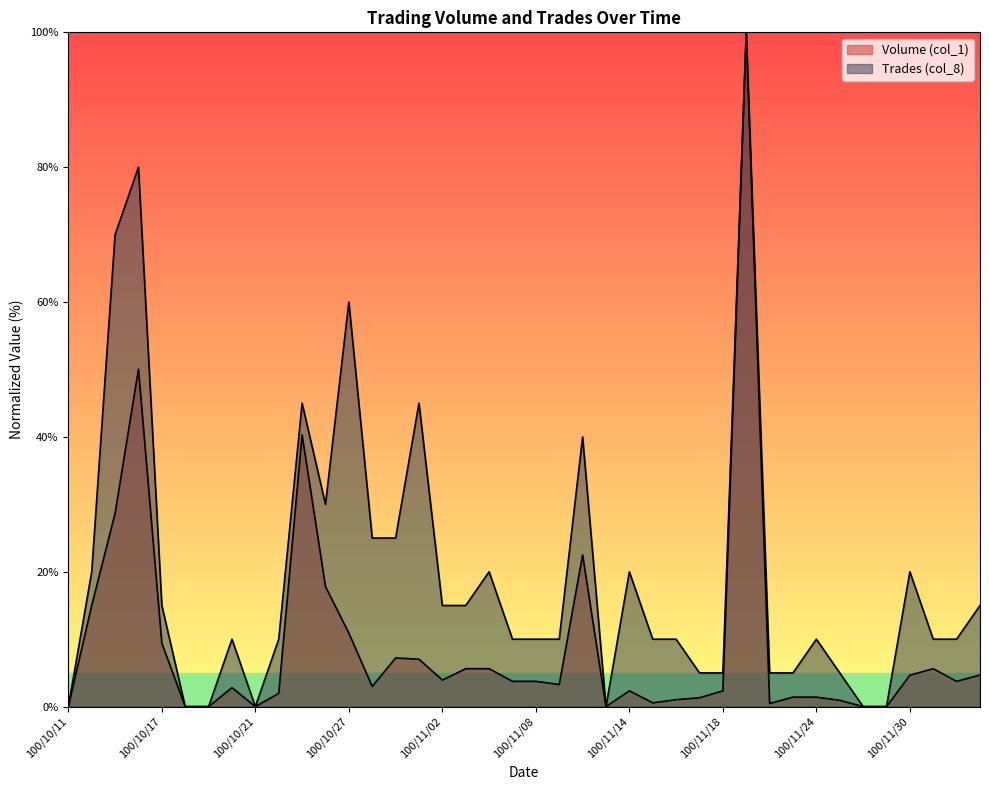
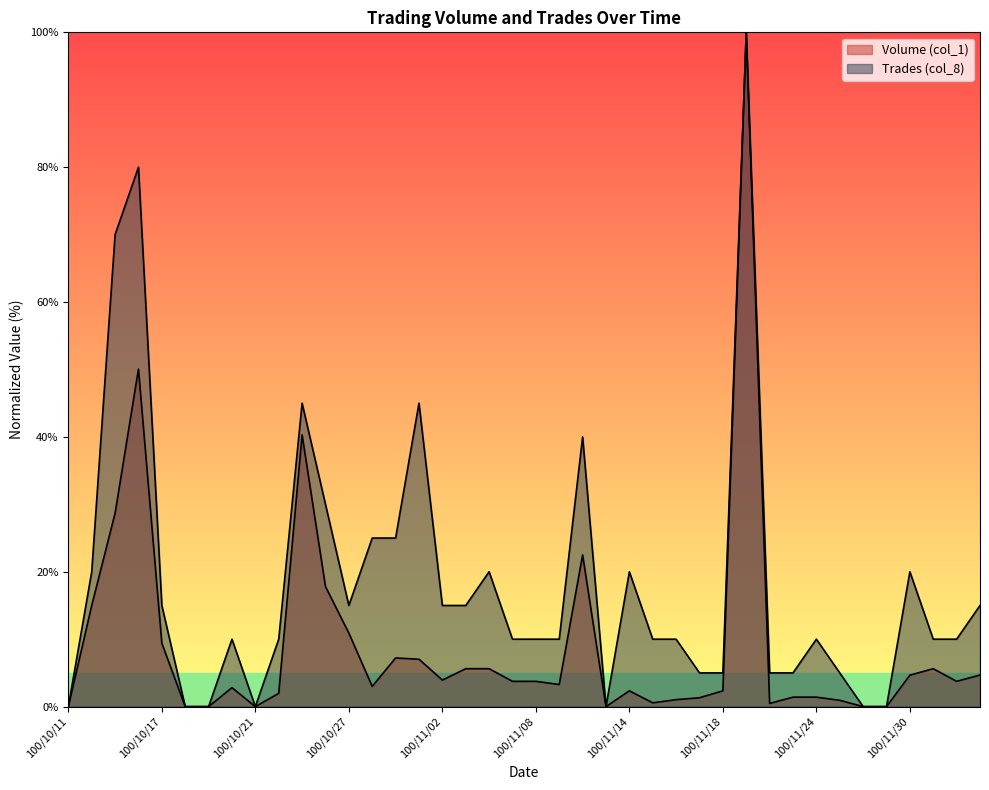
  {
    "Volume (col_1)": {
      "100/10/17": "9%",
      "100/10/27": "11%"
    },
    "Trades (col_8)": {
      "100/10/17": "15%",
-     "100/10/27": "60%",
+     "100/10/27": "15%",
      "100/11/02": "15%",
      "100/11/08": "10%",
      "100/11/14": "20%",
      "100/11/24": "10%",
      "100/11/30": "20%"
    }
  }
